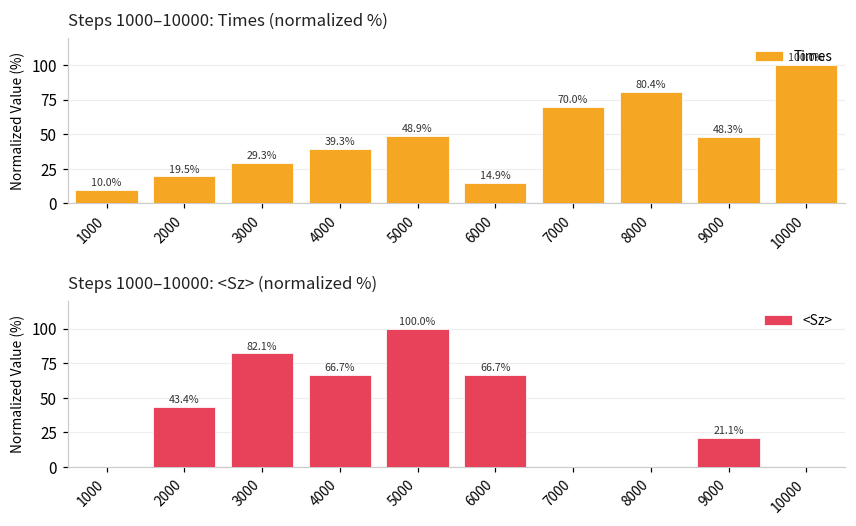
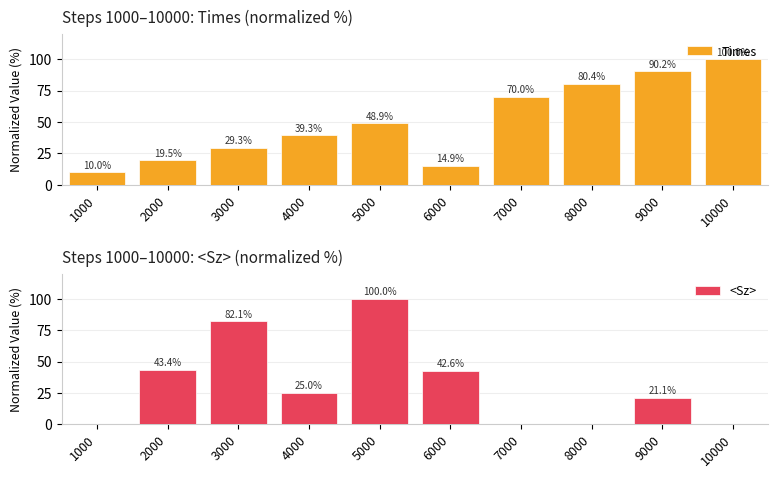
  {
    "Steps 1000–10000: Times (normalized %)": {
      "1000": "10.0%",
      "2000": "19.5%",
      "3000": "29.3%",
      "4000": "39.3%",
      "5000": "48.9%",
      "6000": "14.9%",
      "7000": "70.0%",
      "8000": "80.4%",
-     "9000": "48.3%",
+     "9000": "90.2%",
      "10000": "100.0%"
    },
    "Steps 1000–10000: <Sz> (normalized %)": {
      "2000": "43.4%",
      "3000": "82.1%",
-     "4000": "66.7%",
+     "4000": "25.0%",
      "5000": "100.0%",
-     "6000": "66.7%",
+     "6000": "42.6%",
      "9000": "21.1%"
    }
  }
